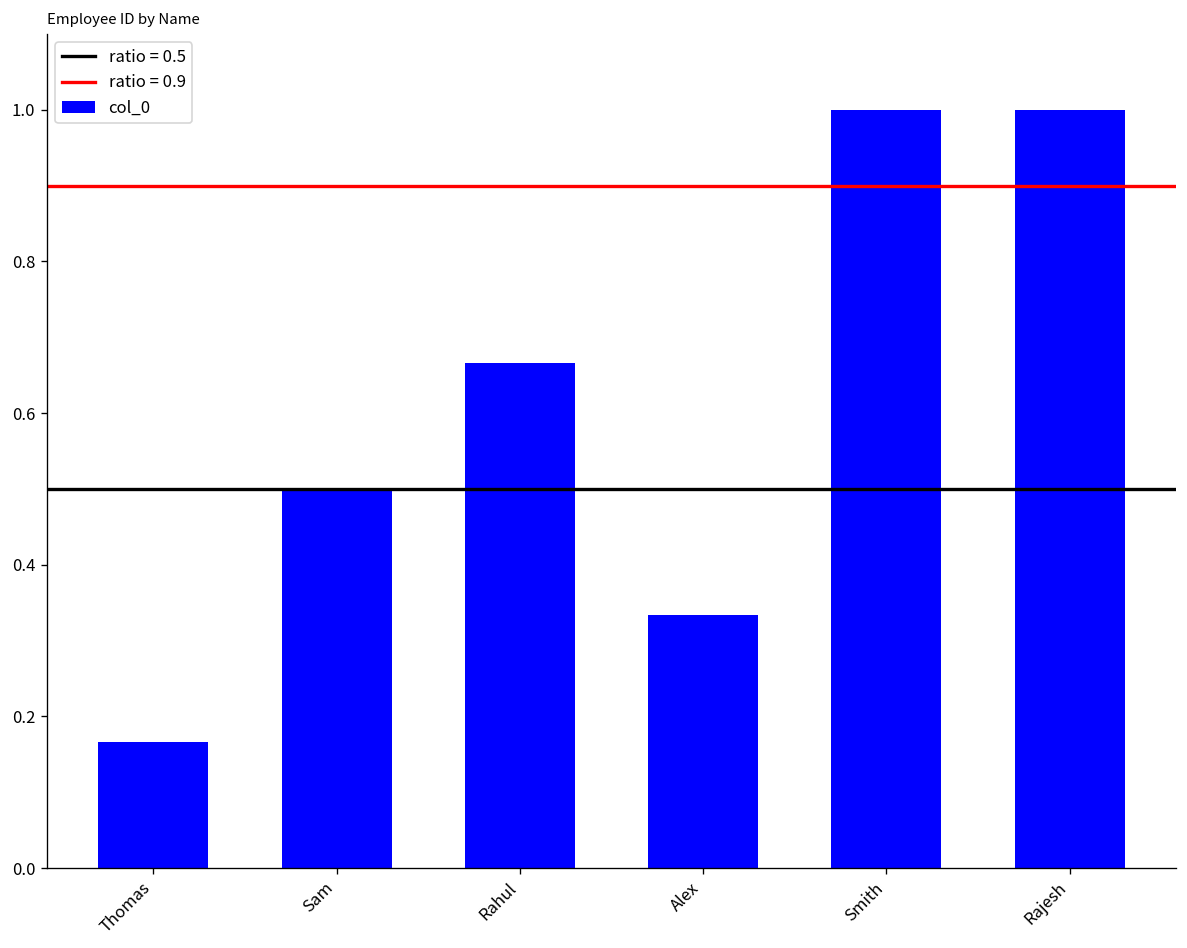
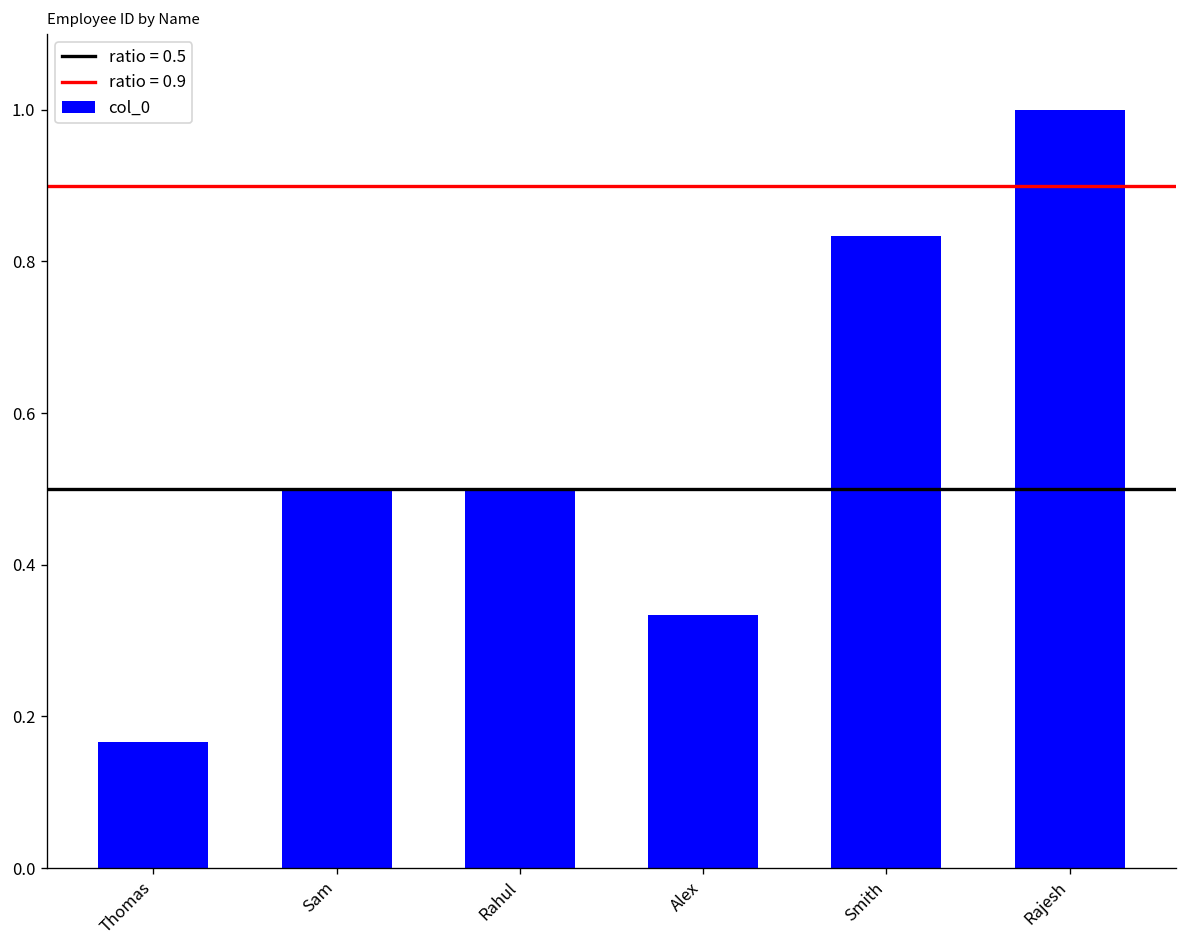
  {
    "Thomas": 0.17,
    "Sam": 0.50,
-   "Rahul": 0.67,
+   "Rahul": 0.50,
    "Alex": 0.33,
-   "Smith": 1.00,
+   "Smith": 0.83,
    "Rajesh": 1.00
  }
